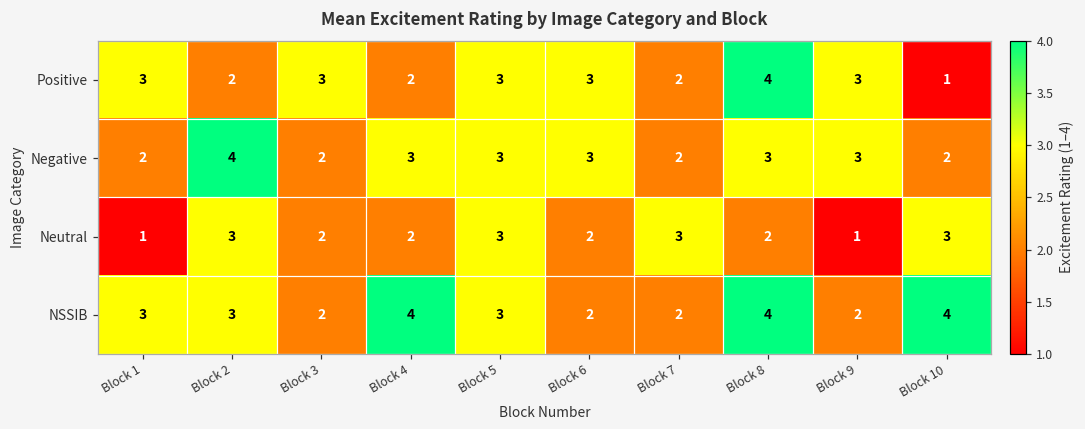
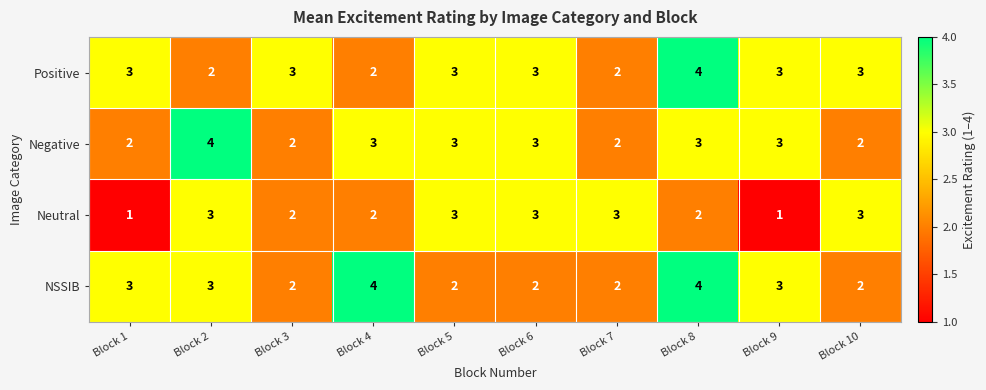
  {
    "Positive": {
      "Block 1": 3,
      "Block 2": 2,
      "Block 3": 3,
      "Block 4": 2,
      "Block 5": 3,
      "Block 6": 3,
      "Block 7": 2,
      "Block 8": 4,
      "Block 9": 3,
-     "Block 10": 1
+     "Block 10": 3
    },
    "Negative": {
      "Block 1": 2,
      "Block 2": 4,
      "Block 3": 2,
      "Block 4": 3,
      "Block 5": 3,
      "Block 6": 3,
      "Block 7": 2,
      "Block 8": 3,
      "Block 9": 3,
      "Block 10": 2
    },
    "Neutral": {
      "Block 1": 1,
      "Block 2": 3,
      "Block 3": 2,
      "Block 4": 2,
      "Block 5": 3,
-     "Block 6": 2,
+     "Block 6": 3,
      "Block 7": 3,
      "Block 8": 2,
      "Block 9": 1,
      "Block 10": 3
    },
    "NSSIB": {
      "Block 1": 3,
      "Block 2": 3,
      "Block 3": 2,
      "Block 4": 4,
-     "Block 5": 3,
+     "Block 5": 2,
      "Block 6": 2,
      "Block 7": 2,
      "Block 8": 4,
-     "Block 9": 2,
-     "Block 10": 4
+     "Block 9": 3,
+     "Block 10": 2
    }
  }
